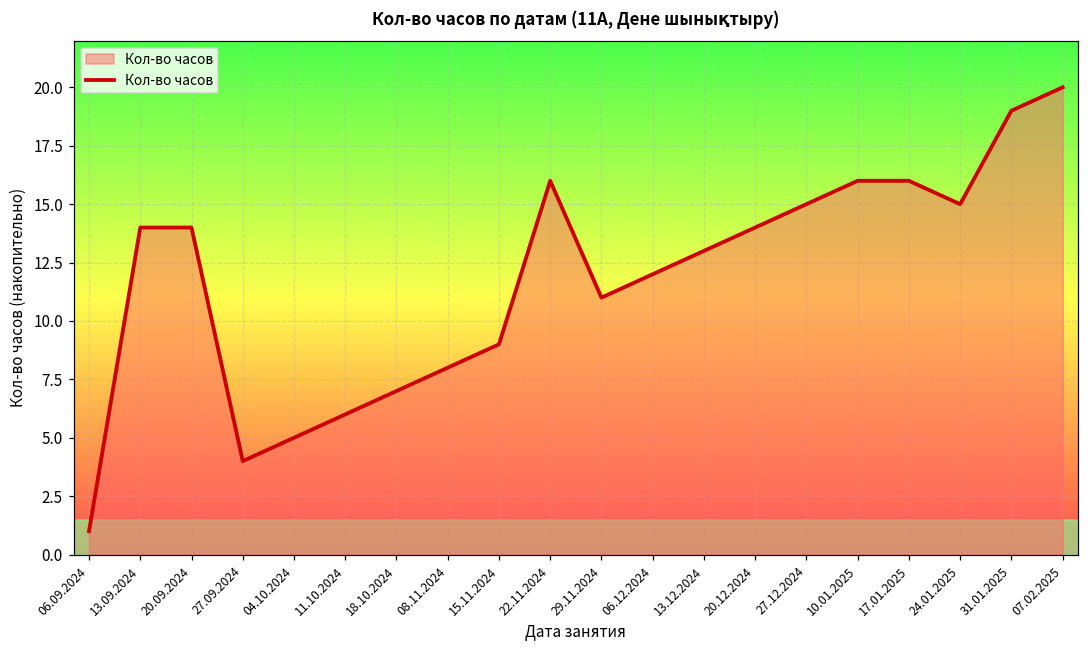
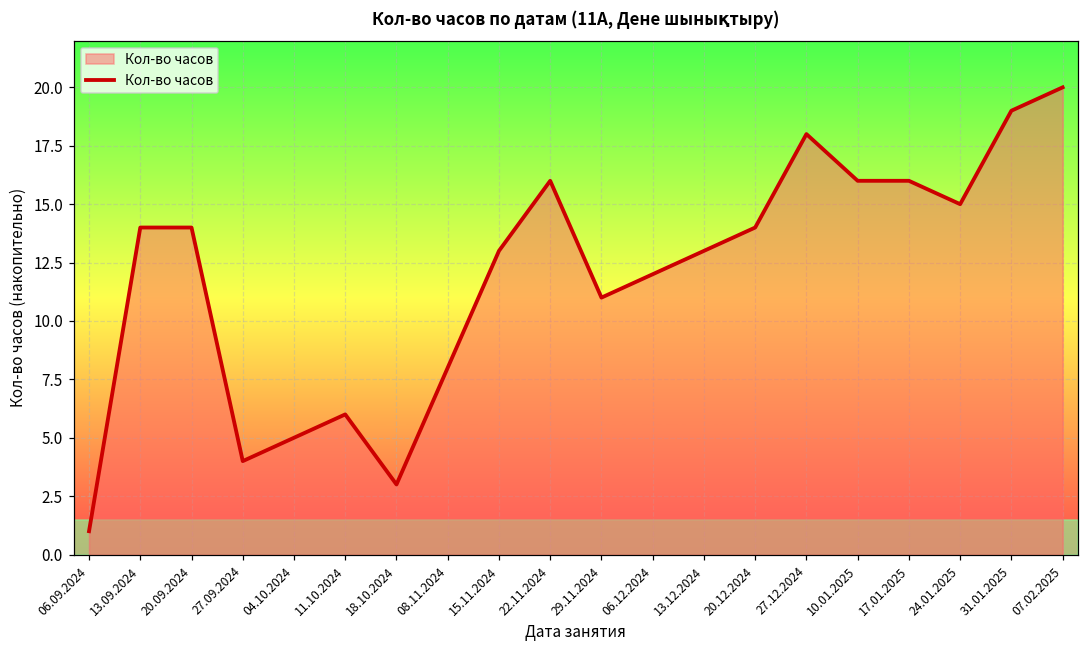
  {
    "13.09.2024": 14,
    "20.09.2024": 14,
    "27.09.2024": 4,
    "04.10.2024": 5,
    "11.10.2024": 6,
-   "18.10.2024": 7,
+   "18.10.2024": 3,
    "08.11.2024": 8,
-   "15.11.2024": 9,
+   "15.11.2024": 13,
    "22.11.2024": 16,
    "29.11.2024": 11,
    "06.12.2024": 12,
    "13.12.2024": 13,
    "20.12.2024": 14,
-   "27.12.2024": 15,
+   "27.12.2024": 18,
    "10.01.2025": 16,
    "17.01.2025": 16,
    "24.01.2025": 15,
    "31.01.2025": 19,
    "07.02.2025": 20
  }
